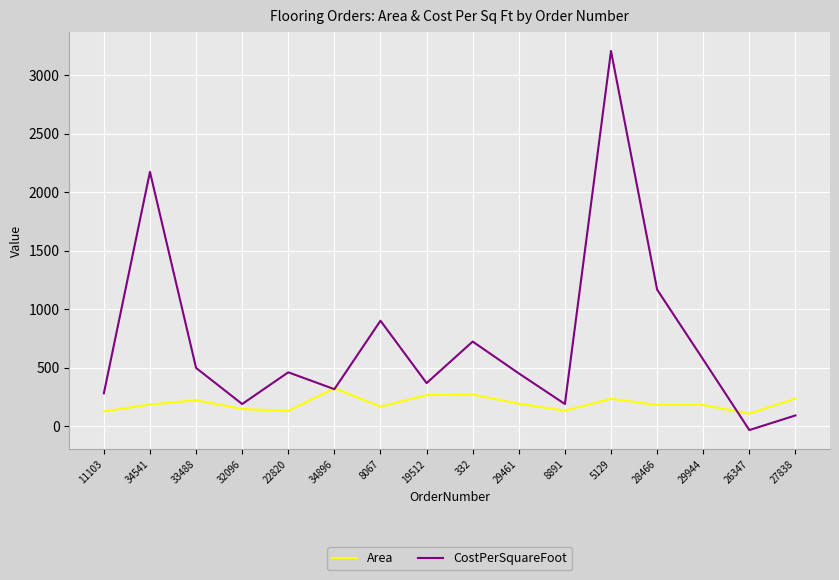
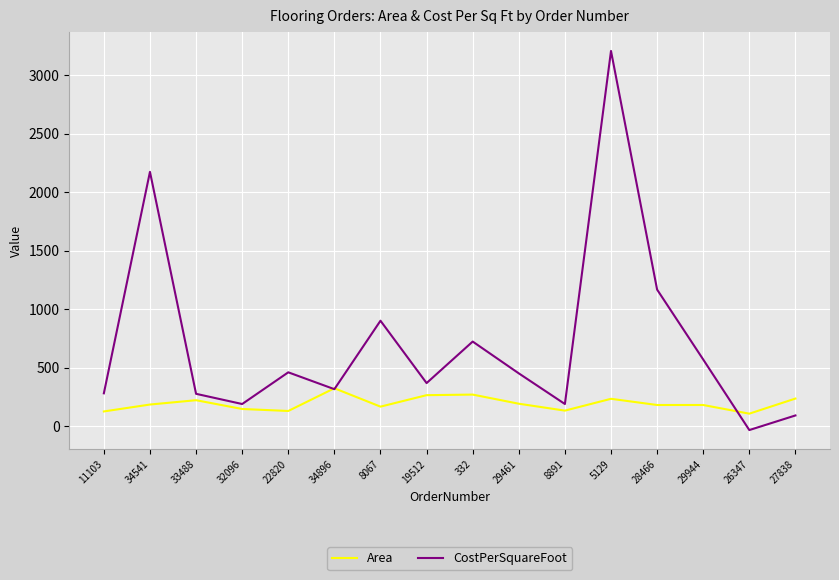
  {
    "Area": {
      "11103": 130,
      "34541": 190,
      "33488": 220,
      "32096": 150,
      "22820": 130,
      "8067": 170,
      "19512": 270,
      "332": 270,
      "29461": 190,
      "8891": 140,
      "5129": 240,
      "28466": 180,
      "29944": 180,
      "26347": 110,
      "27838": 240
    },
    "CostPerSquareFoot": {
      "11103": 280,
      "34541": 2180,
-     "33488": 500,
+     "33488": 280,
      "32096": 190,
      "22820": 460,
      "8067": 900,
      "19512": 370,
      "332": 730,
      "29461": 450,
      "8891": 190,
      "5129": 3210,
      "28466": 1170,
      "29944": 570,
      "26347": -30,
      "27838": 90
    }
  }
